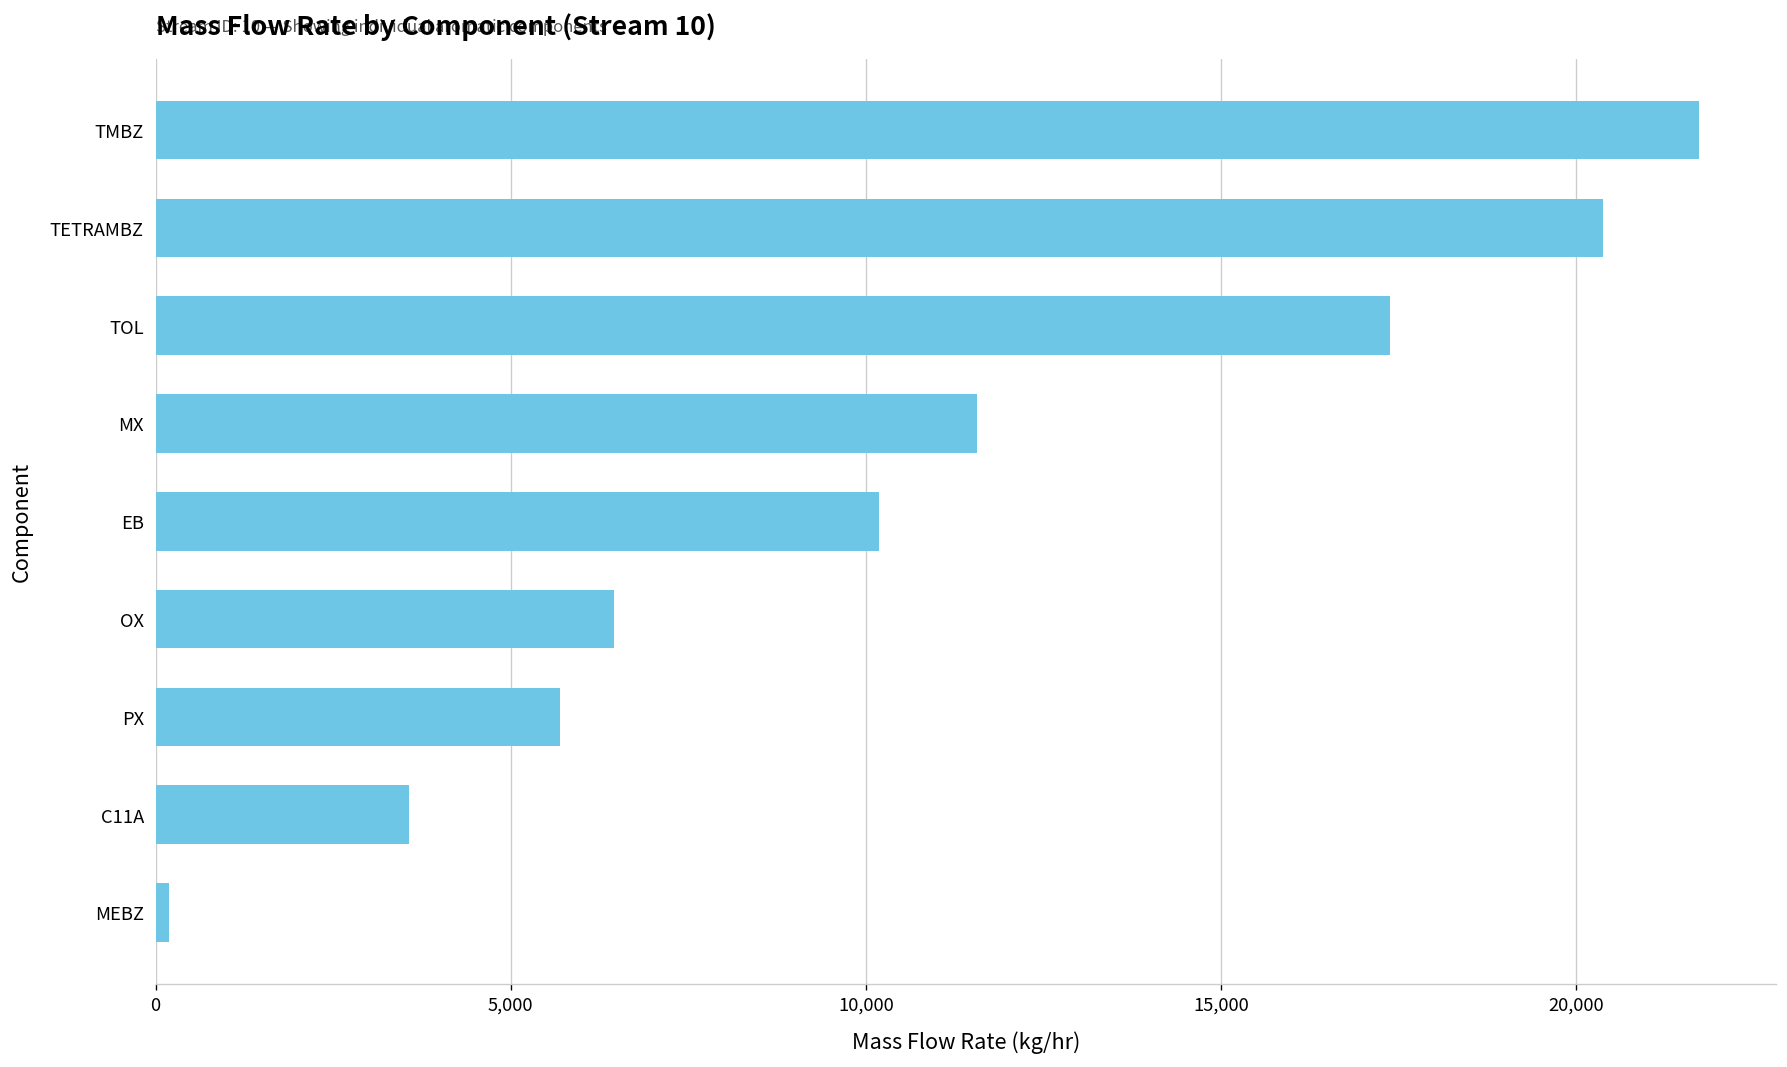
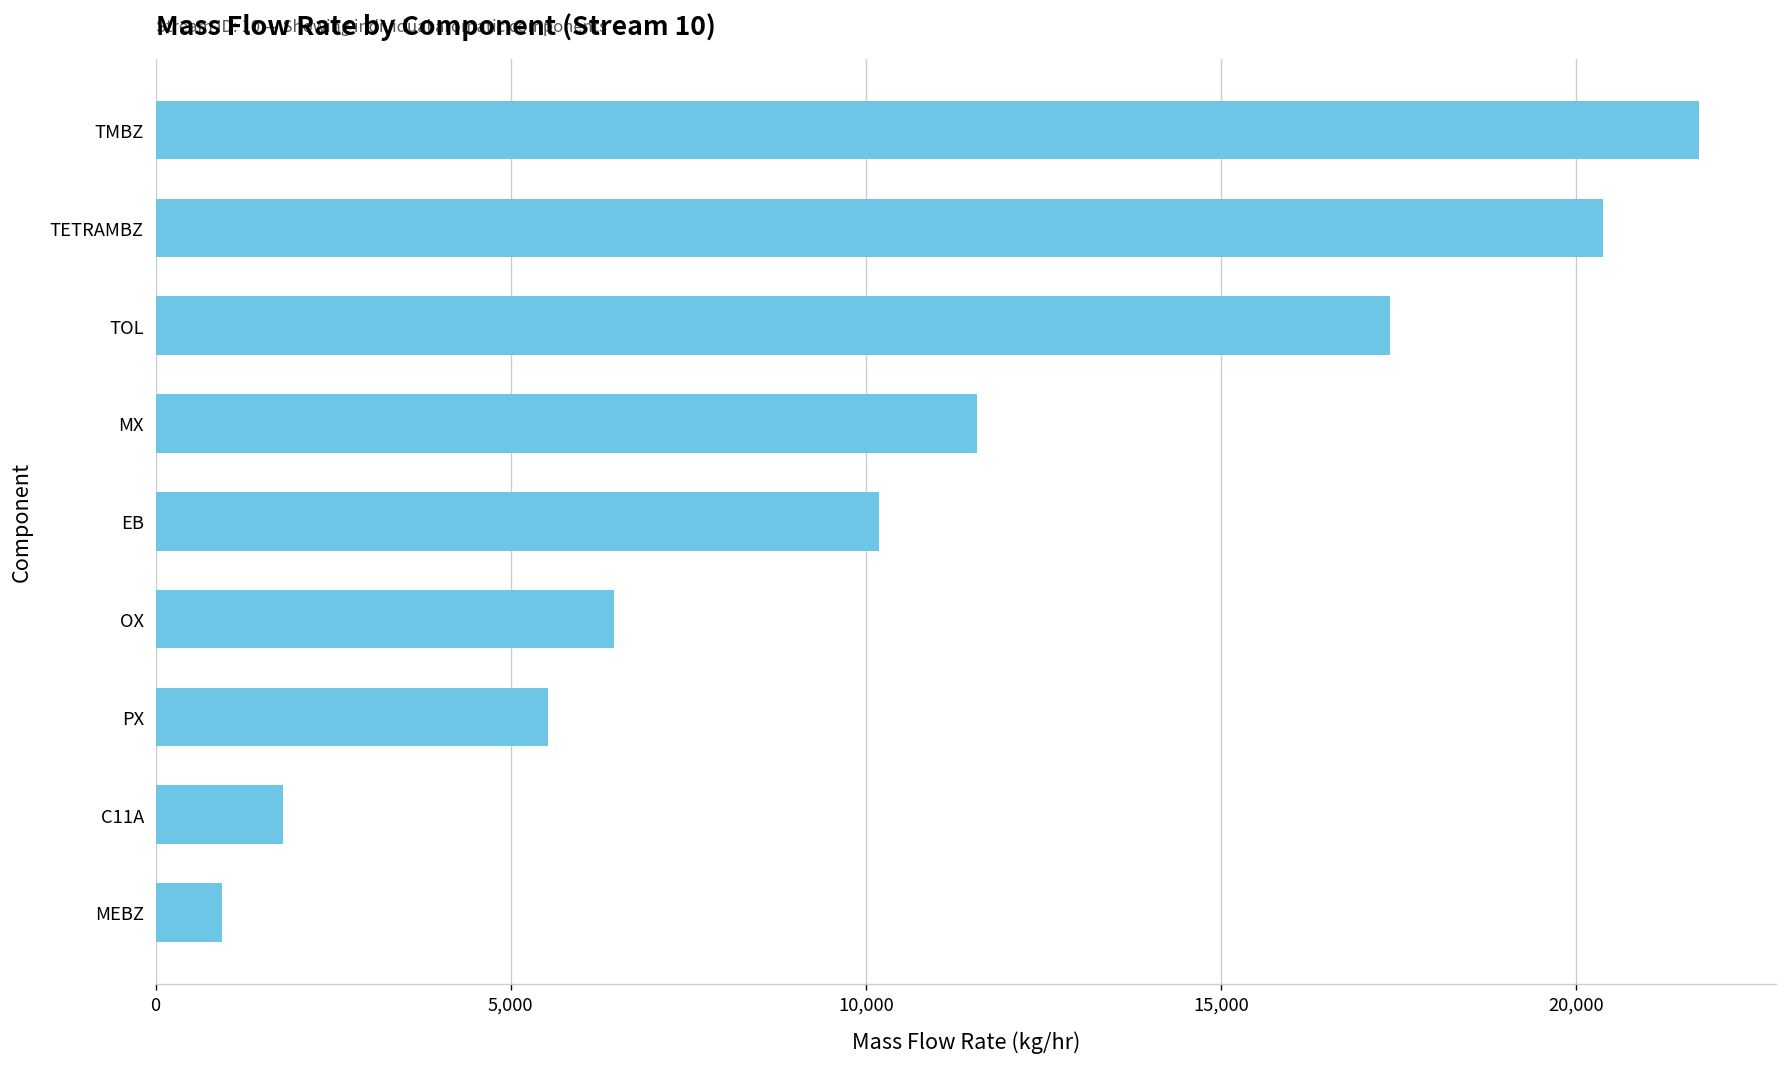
  {
    "TMBZ": "21,700",
    "TETRAMBZ": "20,400",
    "TOL": "17,400",
    "MX": "11,600",
    "EB": "10,200",
    "OX": "6,500",
-   "PX": "5,700",
-   "C11A": "3,600",
-   "MEBZ": "200"
+   "PX": "5,500",
+   "C11A": "1,800",
+   "MEBZ": "900"
  }
